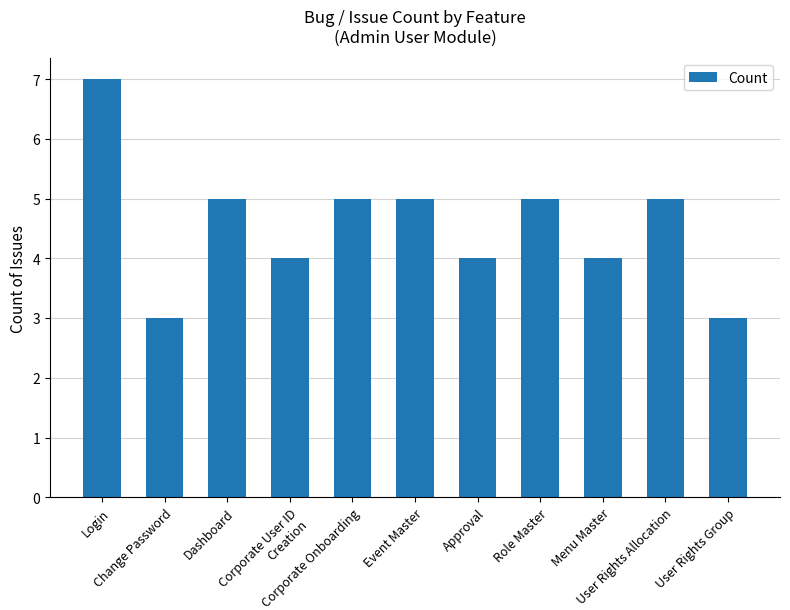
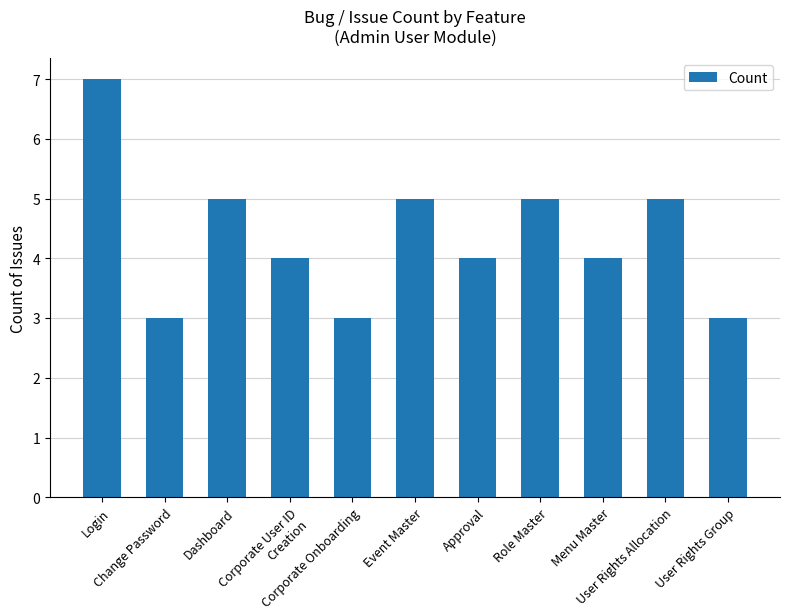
  {
    "Login": 7,
    "Change Password": 3,
    "Dashboard": 5,
    "Corporate User ID Creation": 4,
-   "Corporate Onboarding": 5,
+   "Corporate Onboarding": 3,
    "Event Master": 5,
    "Approval": 4,
    "Role Master": 5,
    "Menu Master": 4,
    "User Rights Allocation": 5,
    "User Rights Group": 3
  }
